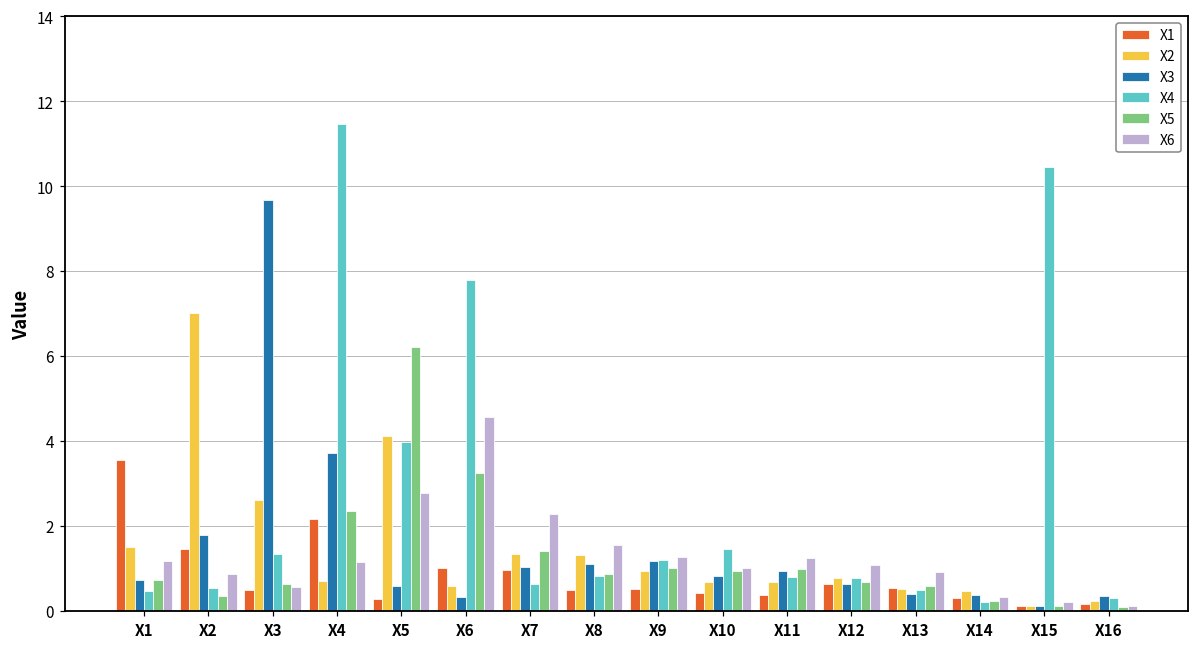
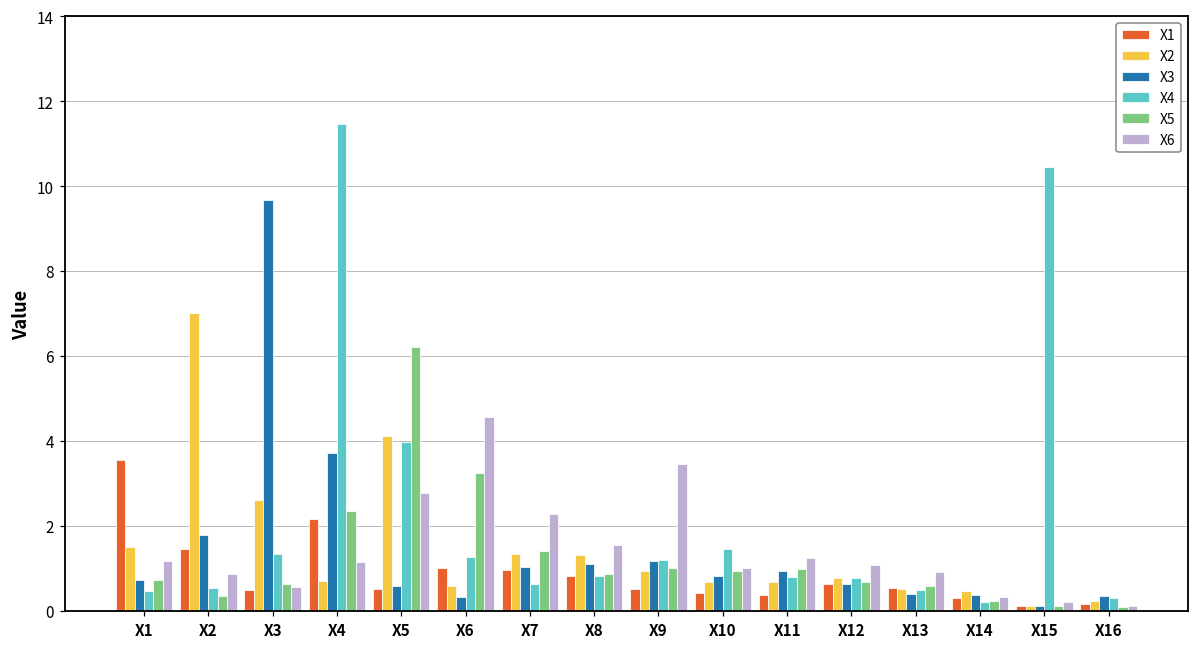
  {
    "X1": {
      "X1": 3.6,
      "X2": 1.4,
      "X3": 0.5,
      "X4": 2.2,
-     "X5": 0.3,
+     "X5": 0.5,
      "X6": 1.0,
      "X7": 1.0,
-     "X8": 0.5,
+     "X8": 0.8,
      "X9": 0.5,
      "X10": 0.4,
      "X11": 0.4,
      "X12": 0.6,
      "X13": 0.5,
      "X14": 0.3,
      "X15": 0.1,
      "X16": 0.2
    },
    "X2": {
      "X1": 1.5,
      "X2": 7.0,
      "X3": 2.6,
      "X4": 0.7,
      "X5": 4.1,
      "X6": 0.6,
      "X7": 1.3,
      "X8": 1.3,
      "X9": 0.9,
      "X10": 0.7,
      "X11": 0.7,
      "X12": 0.8,
      "X13": 0.5,
      "X14": 0.5,
      "X15": 0.1,
      "X16": 0.2
    },
    "X3": {
      "X1": 0.7,
      "X2": 1.8,
      "X3": 9.7,
      "X4": 3.7,
      "X5": 0.6,
      "X6": 0.3,
      "X7": 1.0,
      "X8": 1.1,
      "X9": 1.2,
      "X10": 0.8,
      "X11": 0.9,
      "X12": 0.6,
      "X13": 0.4,
      "X14": 0.4,
      "X15": 0.1,
      "X16": 0.4
    },
    "X4": {
      "X1": 0.5,
      "X2": 0.5,
      "X3": 1.3,
      "X4": 11.5,
      "X5": 4.0,
-     "X6": 7.8,
+     "X6": 1.3,
      "X7": 0.6,
      "X8": 0.8,
      "X9": 1.2,
      "X10": 1.5,
      "X11": 0.8,
      "X12": 0.8,
      "X13": 0.5,
      "X14": 0.2,
      "X15": 10.4,
      "X16": 0.3
    },
    "X5": {
      "X1": 0.7,
      "X2": 0.4,
      "X3": 0.6,
      "X4": 2.4,
      "X5": 6.2,
      "X6": 3.3,
      "X7": 1.4,
      "X8": 0.9,
      "X9": 1.0,
      "X10": 0.9,
      "X11": 1.0,
      "X12": 0.7,
      "X13": 0.6,
      "X14": 0.2,
      "X15": 0.1,
      "X16": 0.1
    },
    "X6": {
      "X1": 1.2,
      "X2": 0.9,
      "X3": 0.6,
      "X4": 1.2,
      "X5": 2.8,
      "X6": 4.6,
      "X7": 2.3,
      "X8": 1.6,
-     "X9": 1.3,
+     "X9": 3.5,
      "X10": 1.0,
      "X11": 1.2,
      "X12": 1.1,
      "X13": 0.9,
      "X14": 0.3,
      "X15": 0.2,
      "X16": 0.1
    }
  }
